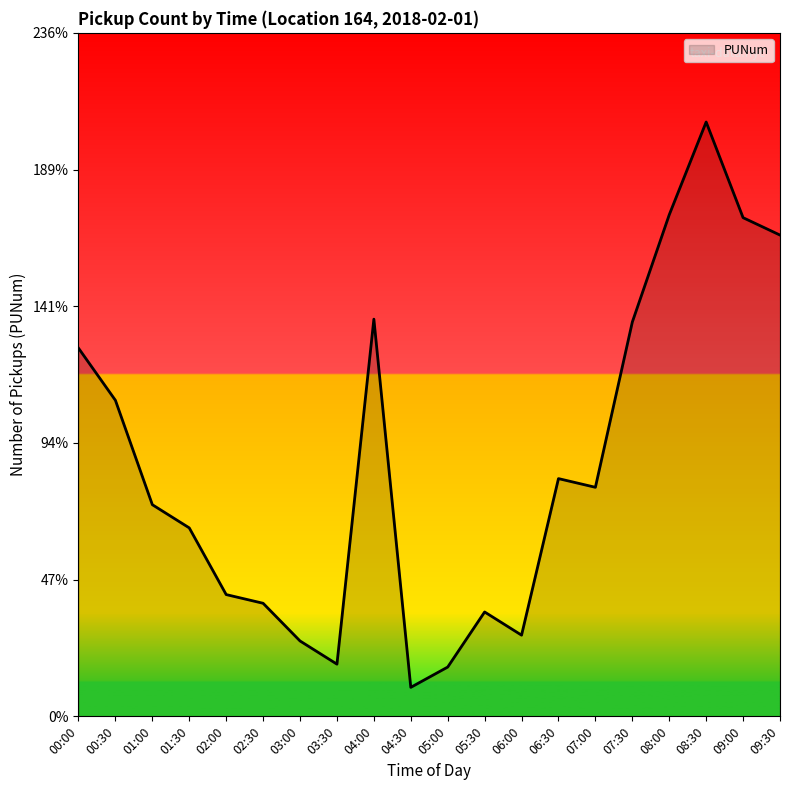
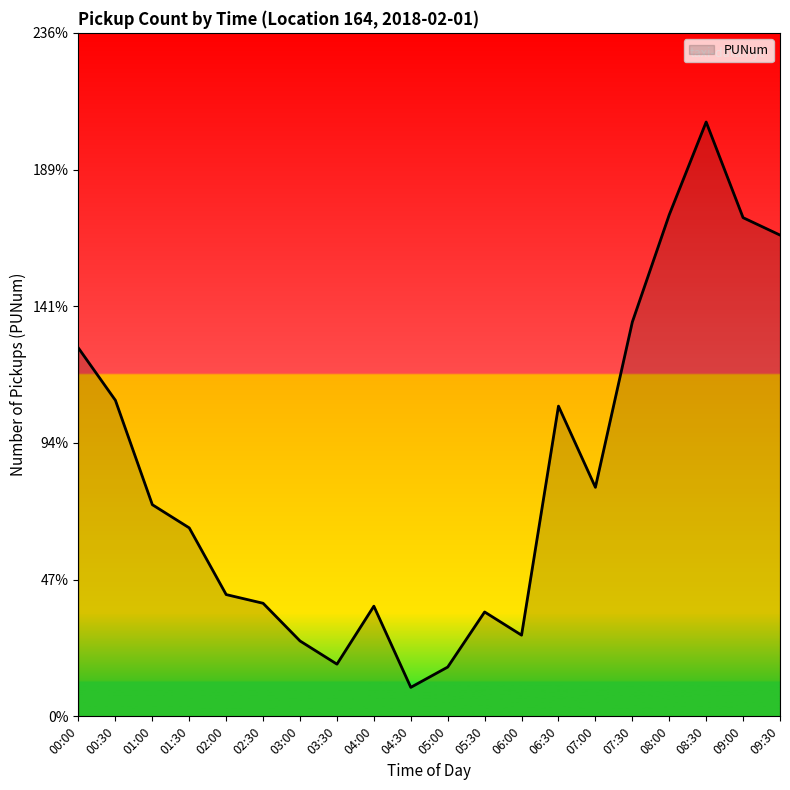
  {
    "00:00": "127%",
    "00:30": "109%",
    "01:00": "73%",
    "01:30": "65%",
    "02:00": "42%",
    "02:30": "39%",
    "03:00": "26%",
    "03:30": "18%",
-   "04:00": "137%",
+   "04:00": "38%",
    "04:30": "10%",
    "05:00": "17%",
    "05:30": "36%",
    "06:00": "28%",
-   "06:30": "82%",
+   "06:30": "107%",
    "07:00": "79%",
    "07:30": "136%",
    "08:00": "173%",
    "08:30": "205%",
    "09:00": "172%",
    "09:30": "166%"
  }
